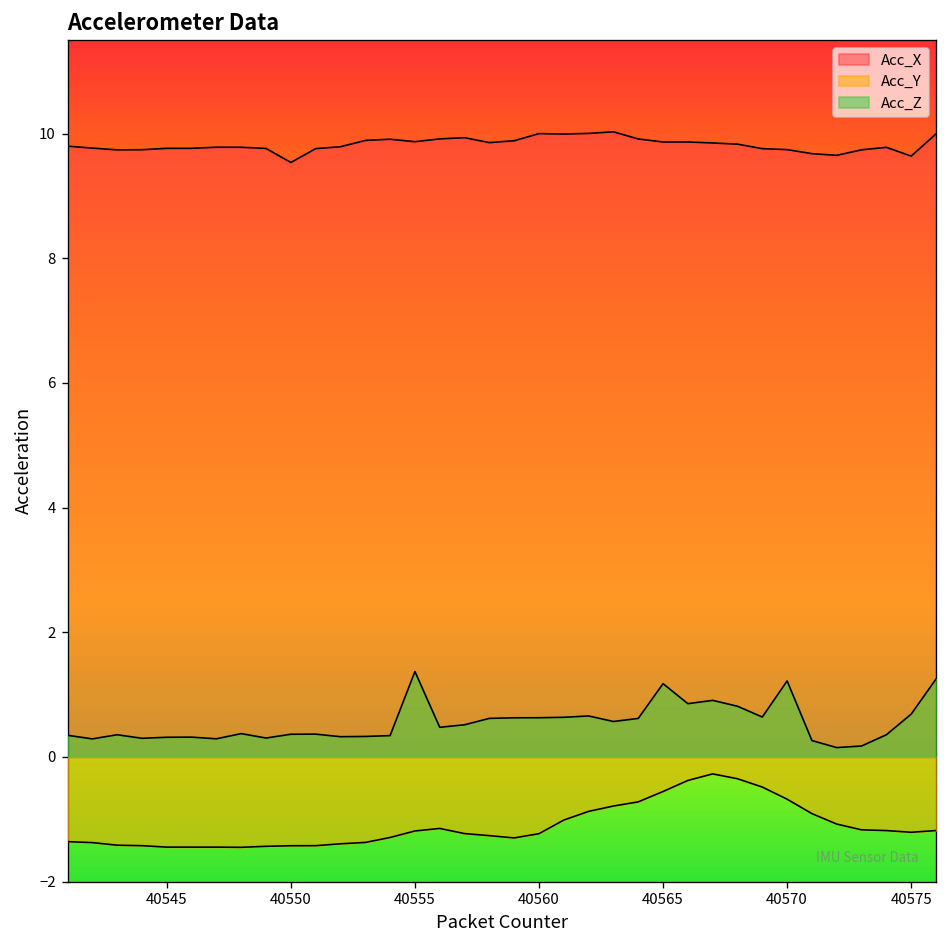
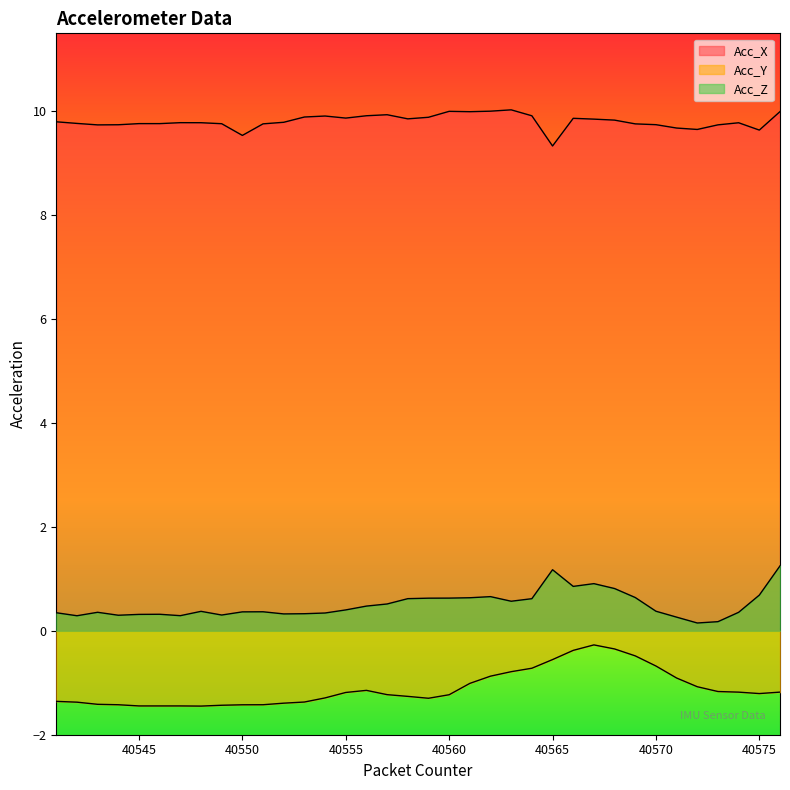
  {
    "Acc_X": {
      "40545": 9.8,
      "40550": 9.5,
      "40555": 9.9,
      "40560": 10.0,
-     "40565": 9.9,
+     "40565": 9.3,
      "40570": 9.7,
      "40575": 9.6
    },
    "Acc_Z": {
      "40545": 0.3,
      "40550": 0.4,
-     "40555": 1.4,
+     "40555": 0.4,
      "40560": 0.6,
      "40565": 1.2,
-     "40570": 1.2,
+     "40570": 0.4,
      "40575": 0.7
    }
  }
